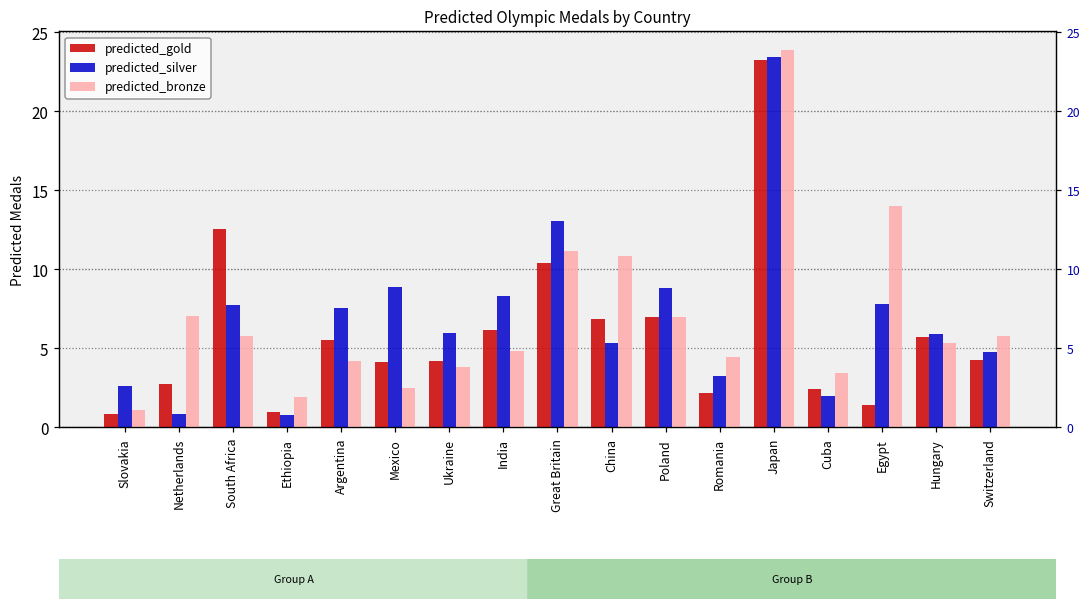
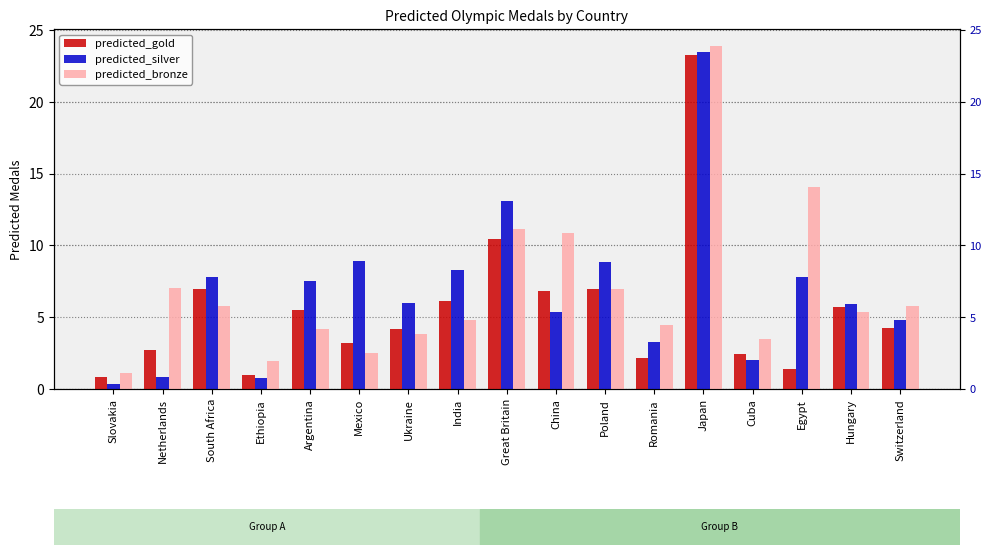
  {
    "predicted_gold": {
      "Slovakia": 0.9,
      "Netherlands": 2.7,
-     "South Africa": 12.5,
+     "South Africa": 7.0,
      "Ethiopia": 1.0,
      "Argentina": 5.5,
-     "Mexico": 4.1,
+     "Mexico": 3.2,
      "Ukraine": 4.2,
      "India": 6.2,
      "Great Britain": 10.4,
      "China": 6.8,
      "Poland": 7.0,
      "Romania": 2.1,
      "Japan": 23.2,
      "Cuba": 2.4,
      "Egypt": 1.4,
      "Hungary": 5.7,
      "Switzerland": 4.2
    },
    "predicted_silver": {
-     "Slovakia": 2.6,
+     "Slovakia": 0.3,
      "Netherlands": 0.8,
      "South Africa": 7.8,
      "Ethiopia": 0.8,
      "Argentina": 7.5,
      "Mexico": 8.9,
      "Ukraine": 6.0,
      "India": 8.3,
      "Great Britain": 13.1,
      "China": 5.3,
      "Poland": 8.8,
      "Romania": 3.3,
      "Japan": 23.4,
      "Cuba": 2.0,
      "Egypt": 7.8,
      "Hungary": 5.9,
      "Switzerland": 4.8
    },
    "predicted_bronze": {
      "Slovakia": 1.1,
      "Netherlands": 7.0,
      "South Africa": 5.8,
      "Ethiopia": 2.0,
      "Argentina": 4.2,
      "Mexico": 2.5,
      "Ukraine": 3.8,
      "India": 4.8,
      "Great Britain": 11.1,
      "China": 10.9,
      "Poland": 7.0,
      "Romania": 4.4,
      "Japan": 23.9,
      "Cuba": 3.5,
      "Egypt": 14.0,
      "Hungary": 5.4,
      "Switzerland": 5.8
    }
  }
